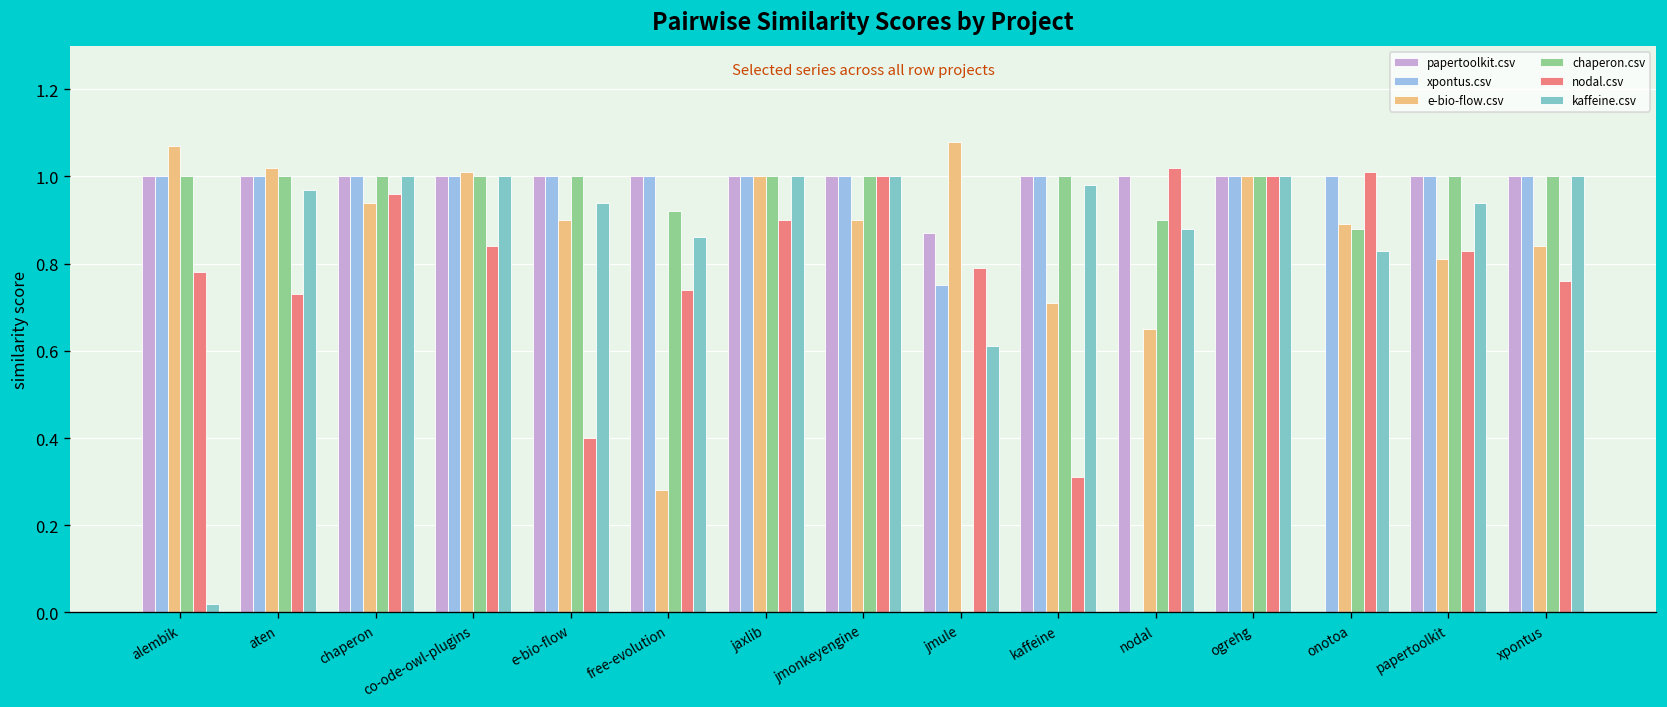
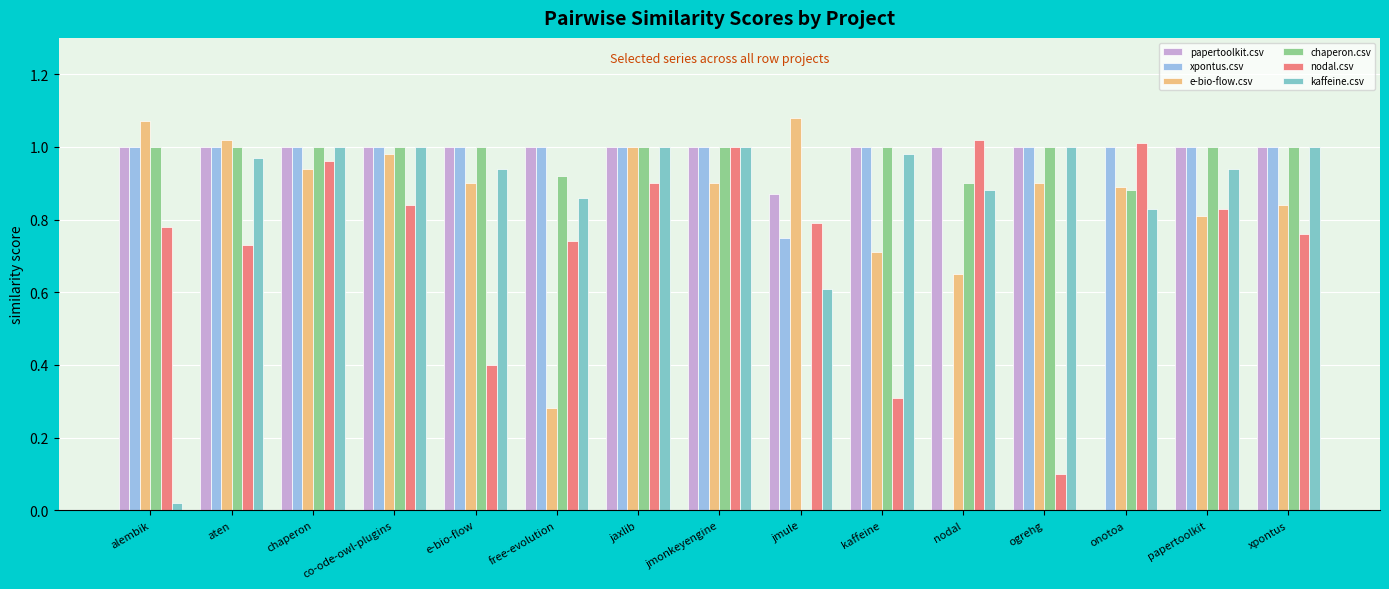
  {
    "e-bio-flow.csv": {
      "alembik": 1.07,
      "aten": 1.02,
      "chaperon": 0.94,
-     "co-ode-owl-plugins": 1.01,
+     "co-ode-owl-plugins": 0.98,
      "e-bio-flow": 0.90,
      "free-evolution": 0.28,
      "jaxlib": 1.00,
      "jmonkeyengine": 0.90,
      "jmule": 1.08,
      "kaffeine": 0.71,
      "nodal": 0.65,
-     "ogrehg": 1.0,
+     "ogrehg": 0.9,
      "onotoa": 0.89,
      "papertoolkit": 0.81,
      "xpontus": 0.84
    },
    "nodal.csv": {
      "alembik": 0.78,
      "aten": 0.73,
      "chaperon": 0.96,
      "co-ode-owl-plugins": 0.84,
      "e-bio-flow": 0.4,
      "free-evolution": 0.74,
      "jaxlib": 0.9,
      "jmonkeyengine": 1.0,
      "jmule": 0.79,
      "kaffeine": 0.31,
      "nodal": 1.02,
-     "ogrehg": 1.0,
+     "ogrehg": 0.1,
      "onotoa": 1.01,
      "papertoolkit": 0.83,
      "xpontus": 0.76
    }
  }
